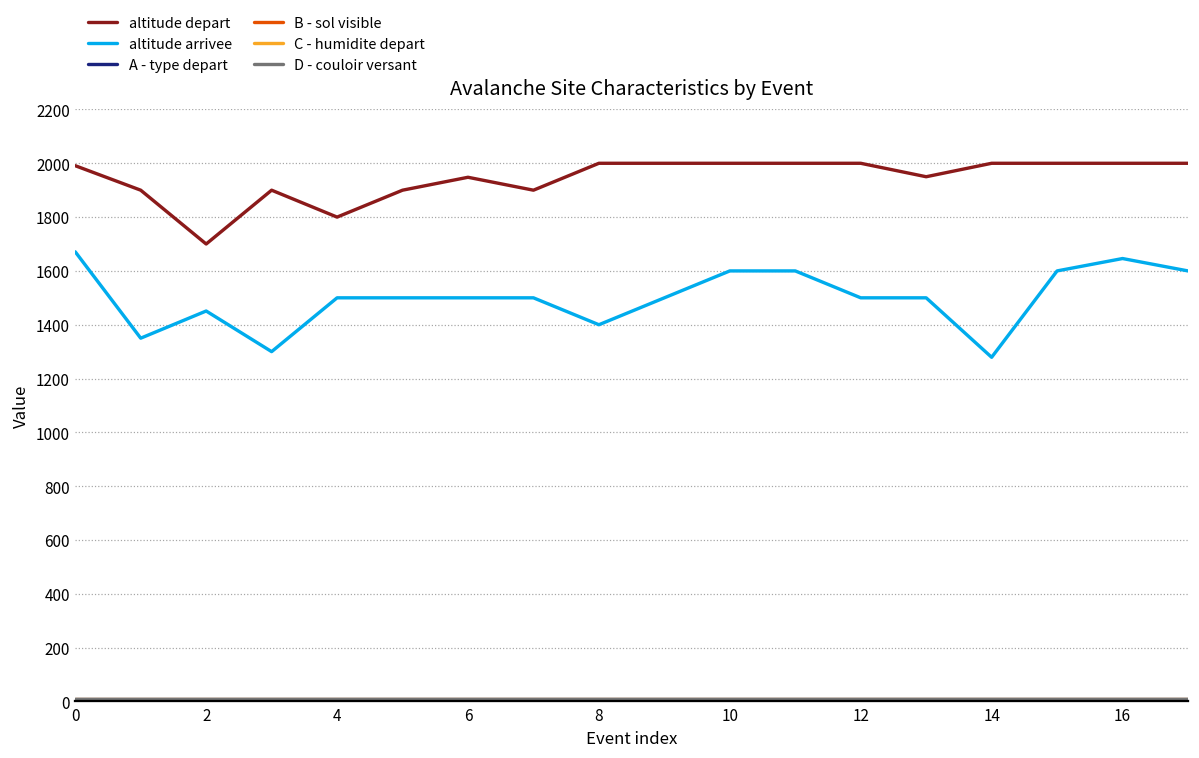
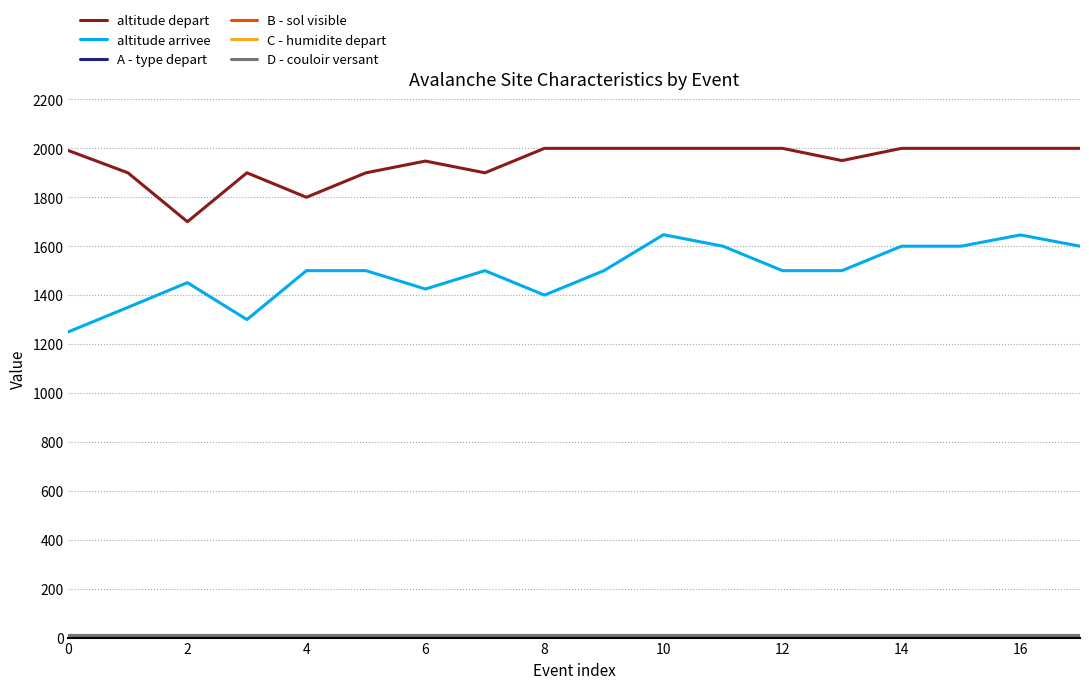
  {
    "altitude depart": {
      "0": 1990,
      "2": 1700,
      "4": 1800,
      "6": 1950,
      "8": 2000,
      "10": 2000,
      "12": 2000,
      "14": 2000,
      "16": 2000
    },
    "altitude arrivee": {
-     "0": 1670,
+     "0": 1250,
      "2": 1450,
      "4": 1500,
-     "6": 1500,
+     "6": 1430,
      "8": 1400,
-     "10": 1600,
+     "10": 1650,
      "12": 1500,
-     "14": 1280,
+     "14": 1600,
      "16": 1650
    }
  }
